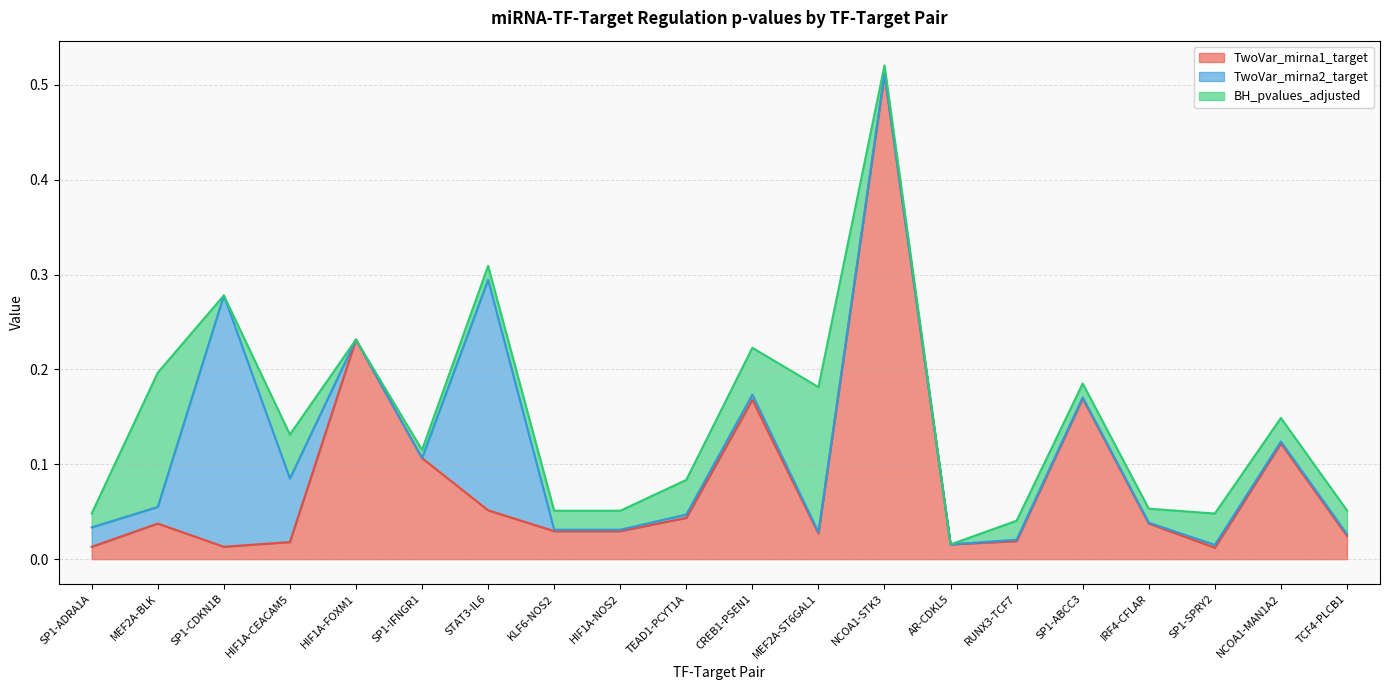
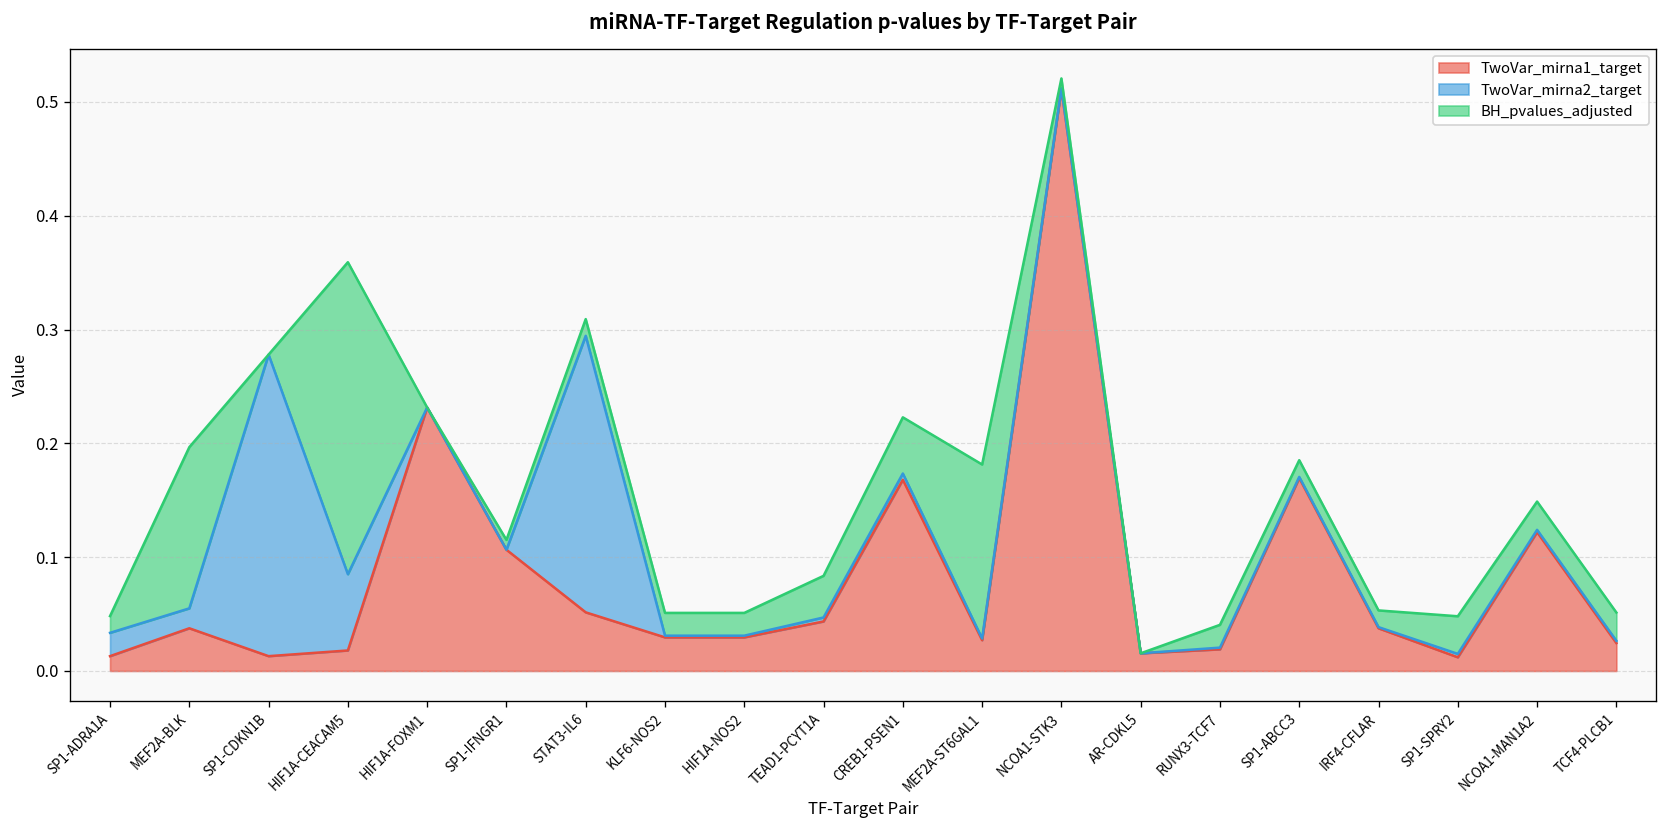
  {
    "TwoVar_mirna1_target": {
      "SP1-ADRA1A": 0.01,
      "MEF2A-BLK": 0.04,
      "SP1-CDKN1B": 0.01,
      "HIF1A-CEACAM5": 0.02,
      "STAT3-IL6": 0.05,
      "TEAD1-PCYT1A": 0.04,
      "CREB1-PSEN1": 0.17,
      "SP1-SPRY2": 0.01
    },
    "TwoVar_mirna2_target": {
      "SP1-ADRA1A": 0.02,
      "MEF2A-BLK": 0.02,
      "HIF1A-CEACAM5": 0.07,
      "STAT3-IL6": 0.24,
      "TEAD1-PCYT1A": 0.00,
      "CREB1-PSEN1": 0.01,
      "SP1-SPRY2": 0.00
    },
    "BH_pvalues_adjusted": {
      "SP1-ADRA1A": 0.01,
      "MEF2A-BLK": 0.14,
-     "HIF1A-CEACAM5": 0.05,
+     "HIF1A-CEACAM5": 0.27,
      "SP1-IFNGR1": 0.01,
      "STAT3-IL6": 0.01,
      "KLF6-NOS2": 0.02,
      "HIF1A-NOS2": 0.02,
      "TEAD1-PCYT1A": 0.04,
      "CREB1-PSEN1": 0.05,
      "MEF2A-ST6GAL1": 0.15,
      "NCOA1-STK3": 0.01,
      "RUNX3-TCF7": 0.02,
      "SP1-ABCC3": 0.01,
      "IRF4-CFLAR": 0.01,
      "SP1-SPRY2": 0.03,
      "NCOA1-MAN1A2": 0.02,
      "TCF4-PLCB1": 0.02
    }
  }
